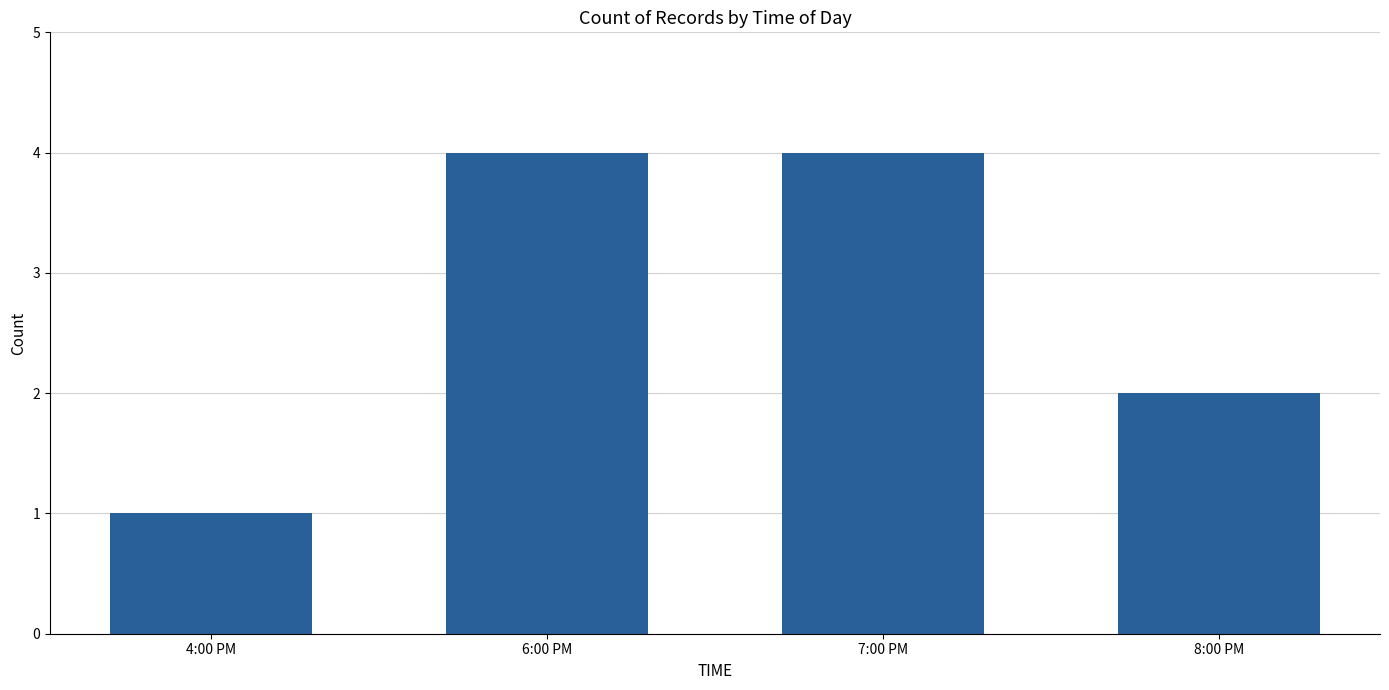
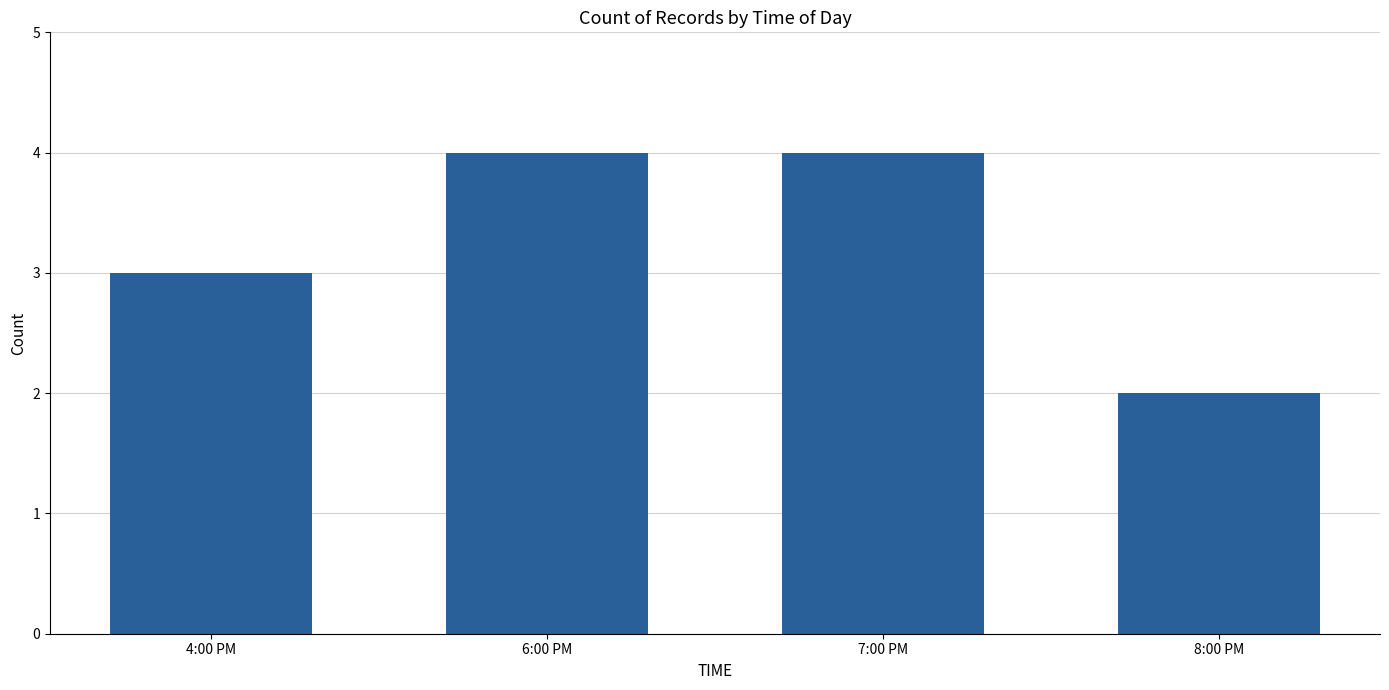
  {
-   "4:00 PM": 1,
+   "4:00 PM": 3,
    "6:00 PM": 4,
    "7:00 PM": 4,
    "8:00 PM": 2
  }
